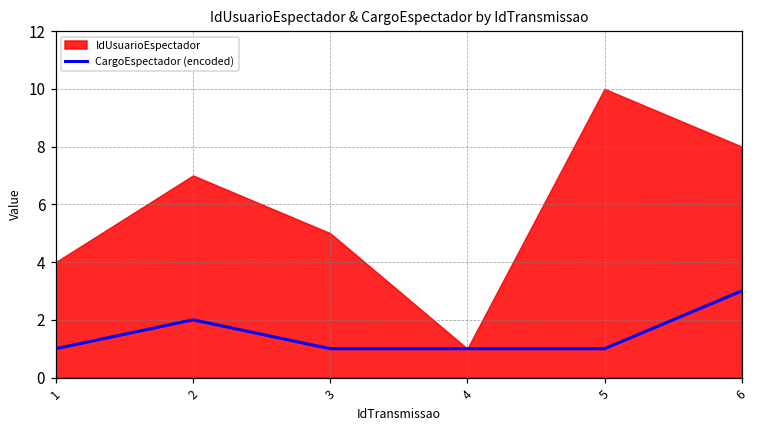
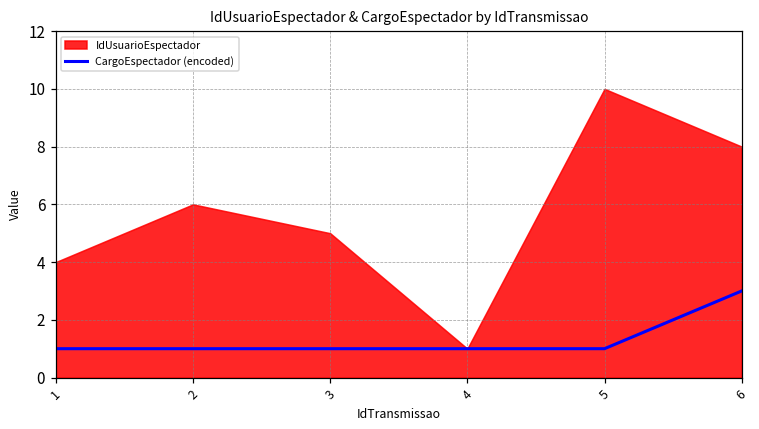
  {
    "CargoEspectador (encoded)": {
      "1": 1,
-     "2": 2,
+     "2": 1,
      "3": 1,
      "5": 1,
      "6": 3
    },
    "IdUsuarioEspectador": {
      "1": 4,
-     "2": 7,
+     "2": 6,
      "3": 5,
      "5": 10,
      "6": 8
    }
  }
